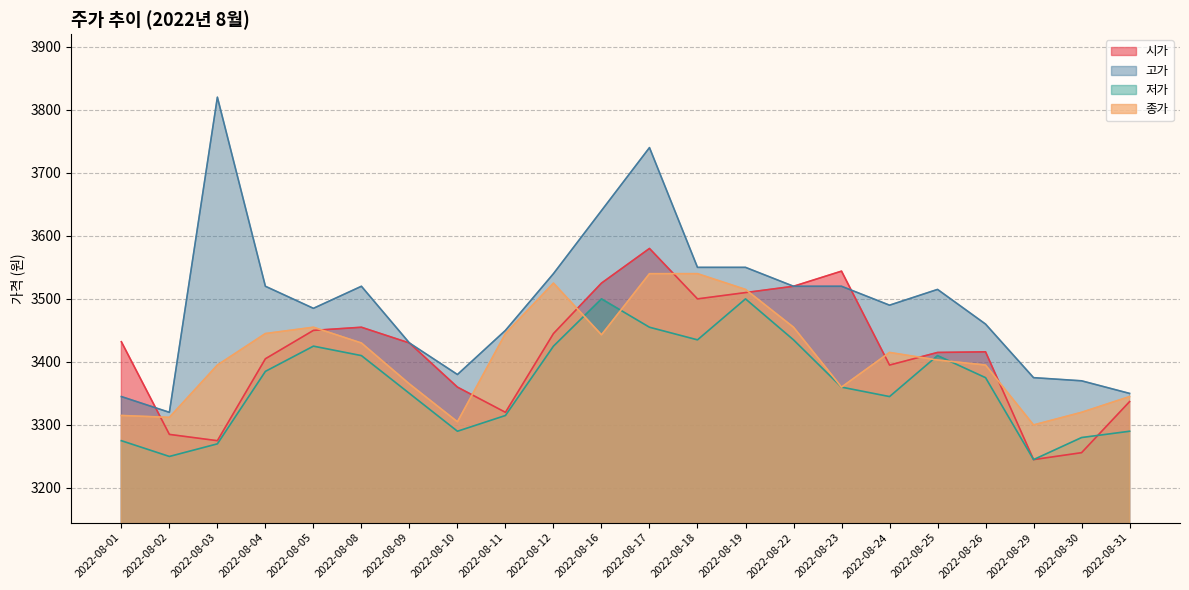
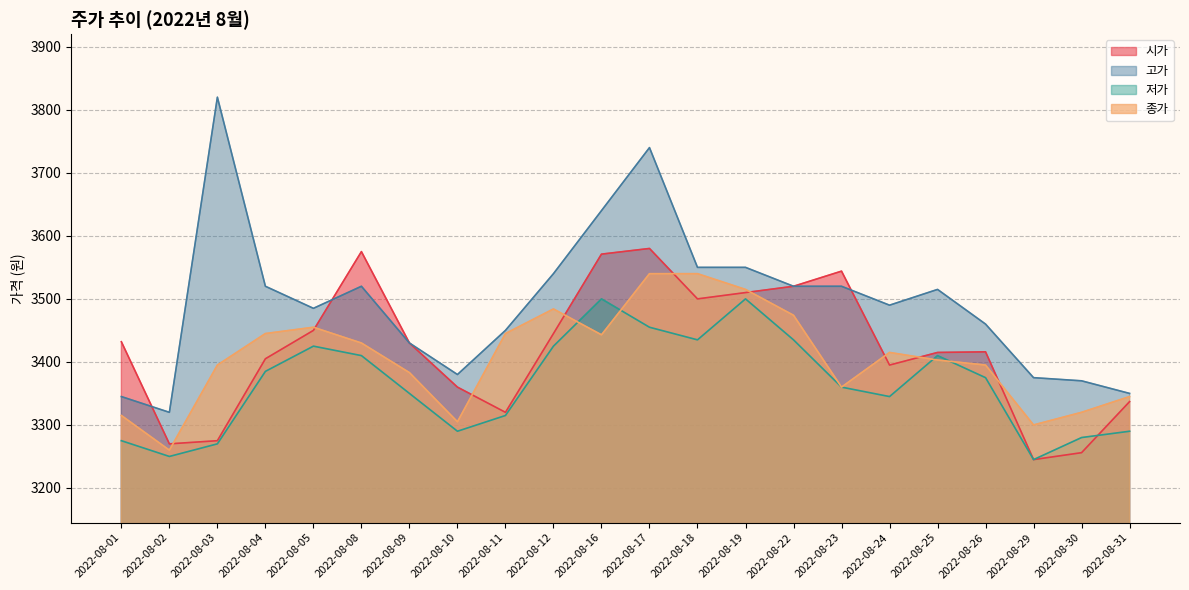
  {
    "시가": {
      "2022-08-01": 3430,
-     "2022-08-02": 3290,
+     "2022-08-02": 3270,
      "2022-08-03": 3280,
      "2022-08-04": 3410,
      "2022-08-05": 3450,
-     "2022-08-08": 3460,
+     "2022-08-08": 3580,
      "2022-08-10": 3360,
      "2022-08-11": 3320,
      "2022-08-12": 3450,
-     "2022-08-16": 3530,
+     "2022-08-16": 3570,
      "2022-08-17": 3580,
      "2022-08-18": 3500,
      "2022-08-19": 3510,
      "2022-08-23": 3540,
      "2022-08-24": 3400,
      "2022-08-25": 3420,
      "2022-08-26": 3420,
      "2022-08-30": 3260,
      "2022-08-31": 3340
    },
    "종가": {
      "2022-08-01": 3320,
-     "2022-08-02": 3310,
+     "2022-08-02": 3260,
      "2022-08-03": 3400,
      "2022-08-04": 3450,
      "2022-08-05": 3460,
      "2022-08-08": 3430,
-     "2022-08-09": 3370,
+     "2022-08-09": 3380,
      "2022-08-10": 3310,
      "2022-08-11": 3450,
-     "2022-08-12": 3530,
+     "2022-08-12": 3480,
      "2022-08-16": 3440,
      "2022-08-17": 3540,
      "2022-08-18": 3540,
      "2022-08-19": 3520,
-     "2022-08-22": 3460,
+     "2022-08-22": 3470,
      "2022-08-24": 3420,
      "2022-08-25": 3400,
      "2022-08-26": 3400,
      "2022-08-29": 3300,
      "2022-08-30": 3320,
      "2022-08-31": 3350
    }
  }
